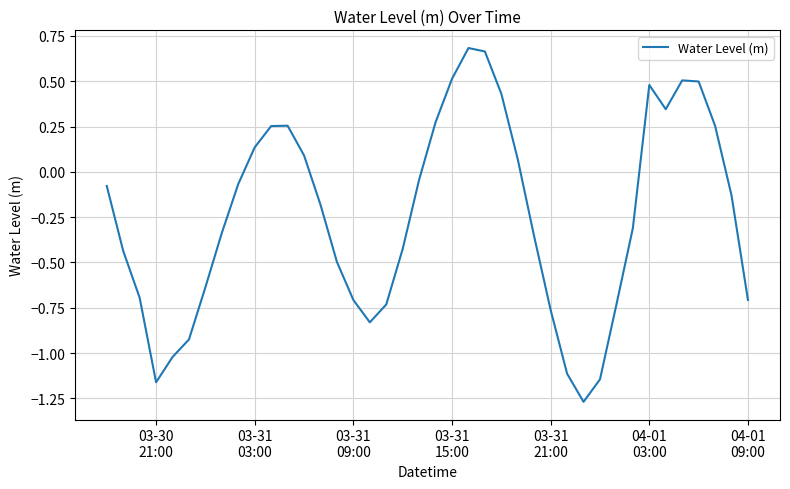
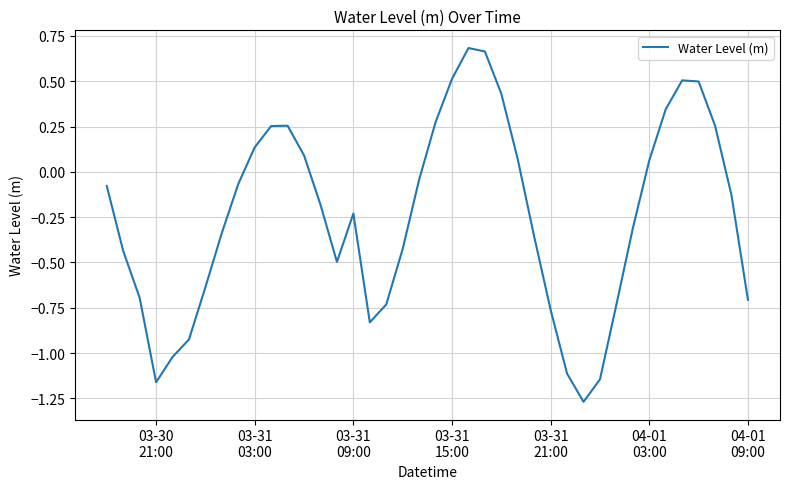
  {
    "03-30 21:00": -1.16,
    "03-31 03:00": 0.14,
-   "03-31 09:00": -0.71,
+   "03-31 09:00": -0.23,
    "03-31 15:00": 0.51,
    "03-31 21:00": -0.76,
-   "04-01 03:00": 0.48,
+   "04-01 03:00": 0.06,
    "04-01 09:00": -0.71
  }
